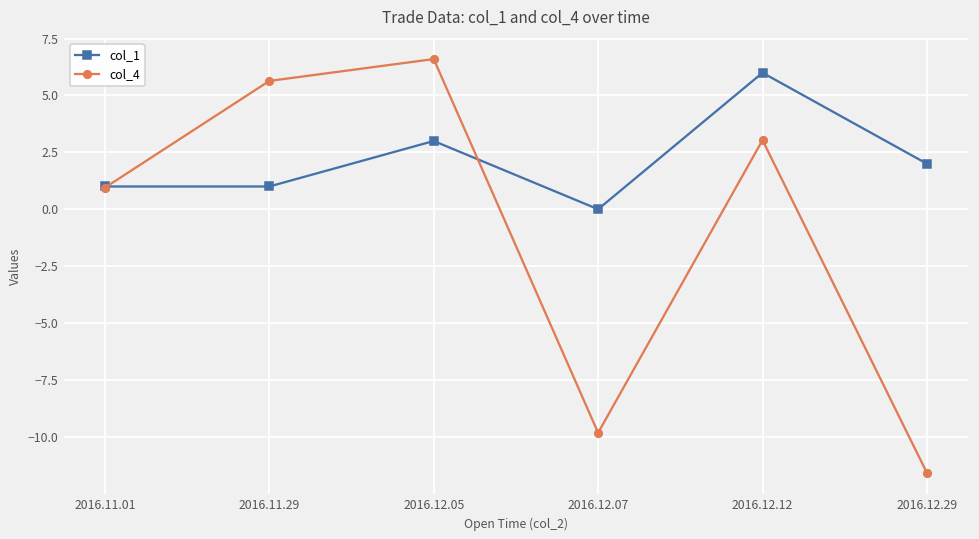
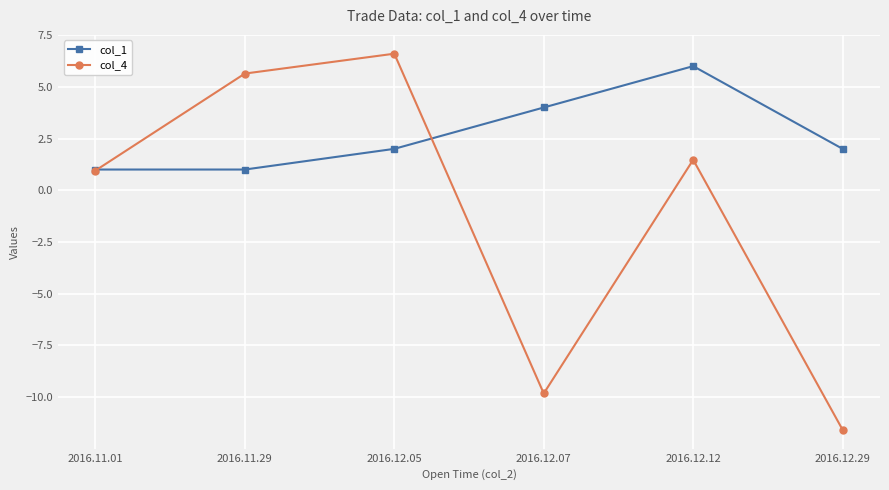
  {
    "col_1": {
      "2016.11.29": 1,
-     "2016.12.05": 3,
-     "2016.12.07": 0,
+     "2016.12.05": 2,
+     "2016.12.07": 4,
      "2016.12.12": 6,
      "2016.12.29": 2
    },
    "col_4": {
      "2016.11.29": 5.6,
      "2016.12.05": 6.6,
      "2016.12.07": -9.8,
-     "2016.12.12": 3.0,
+     "2016.12.12": 1.5,
      "2016.12.29": -11.6
    }
  }
